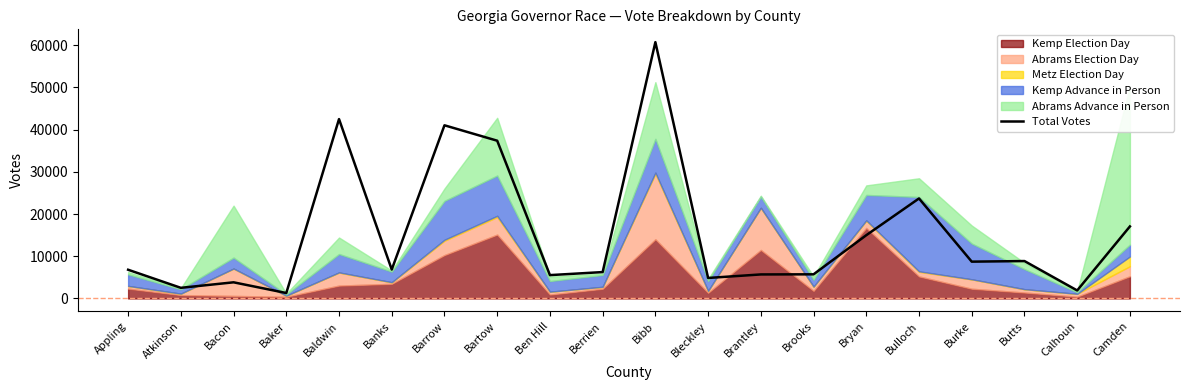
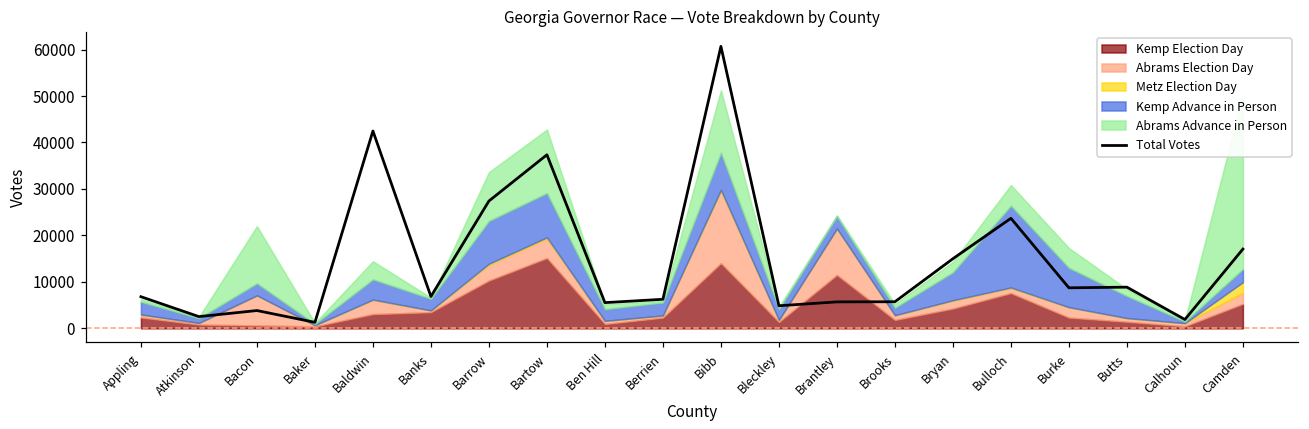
  {
    "Kemp Election Day": {
      "Appling": 2000,
      "Bacon": 1000,
      "Baldwin": 3000,
      "Barrow": 10000,
      "Bartow": 15000,
      "Ben Hill": 1000,
      "Bibb": 14000,
      "Brantley": 11000,
      "Brooks": 2000,
-     "Bryan": 17000,
-     "Bulloch": 5000,
+     "Bryan": 4000,
+     "Bulloch": 8000,
      "Burke": 2000,
      "Butts": 1000,
      "Camden": 5000
    },
    "Total Votes": {
      "Bacon": 4000,
      "Baldwin": 42000,
-     "Barrow": 41000,
+     "Barrow": 27000,
      "Bartow": 37000,
      "Bibb": 61000,
      "Brantley": 6000,
      "Bryan": 15000,
      "Burke": 9000,
      "Camden": 17000
    },
    "Abrams Election Day": {
      "Camden": 2000
    },
    "Metz Election Day": {
      "Camden": 2000
    },
    "Kemp Advance in Person": {
      "Bacon": 3000,
      "Baldwin": 4000,
      "Barrow": 9000,
      "Bartow": 10000,
      "Ben Hill": 3000,
      "Bibb": 8000,
      "Brooks": 2000,
      "Bryan": 6000,
      "Burke": 8000,
      "Butts": 5000,
      "Camden": 3000
    },
    "Abrams Advance in Person": {
      "Bacon": 12000,
      "Baldwin": 4000,
-     "Barrow": 3000,
+     "Barrow": 11000,
      "Bartow": 14000,
      "Bibb": 13000,
      "Bryan": 2000,
      "Bulloch": 4000,
      "Burke": 4000
    }
  }
